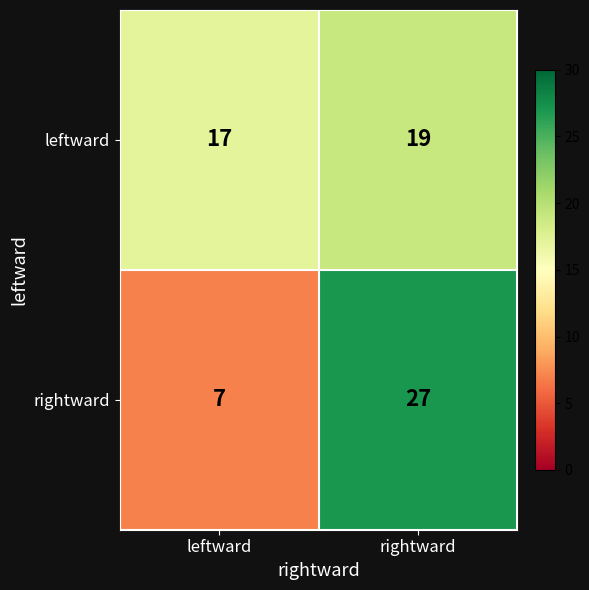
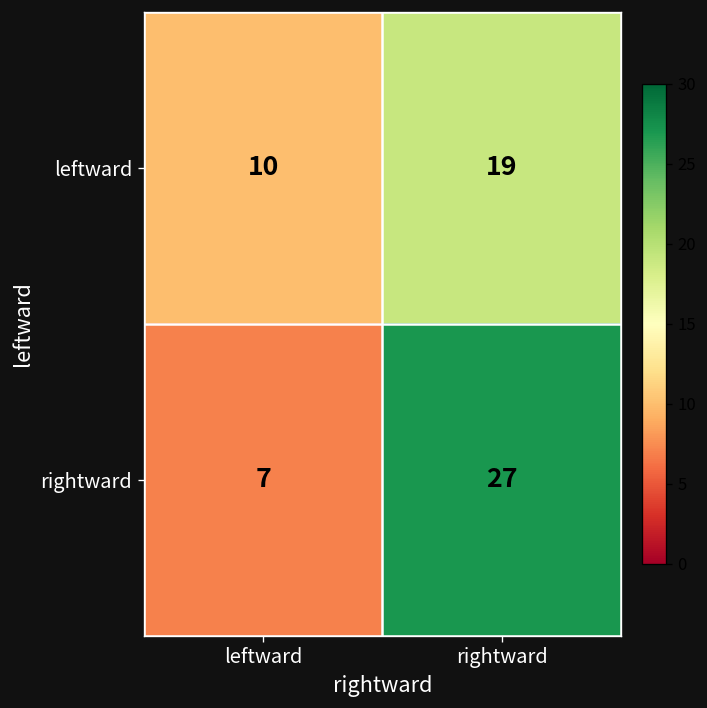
  {
    "leftward": {
-     "leftward": 17,
+     "leftward": 10,
      "rightward": 19
    },
    "rightward": {
      "leftward": 7,
      "rightward": 27
    }
  }
